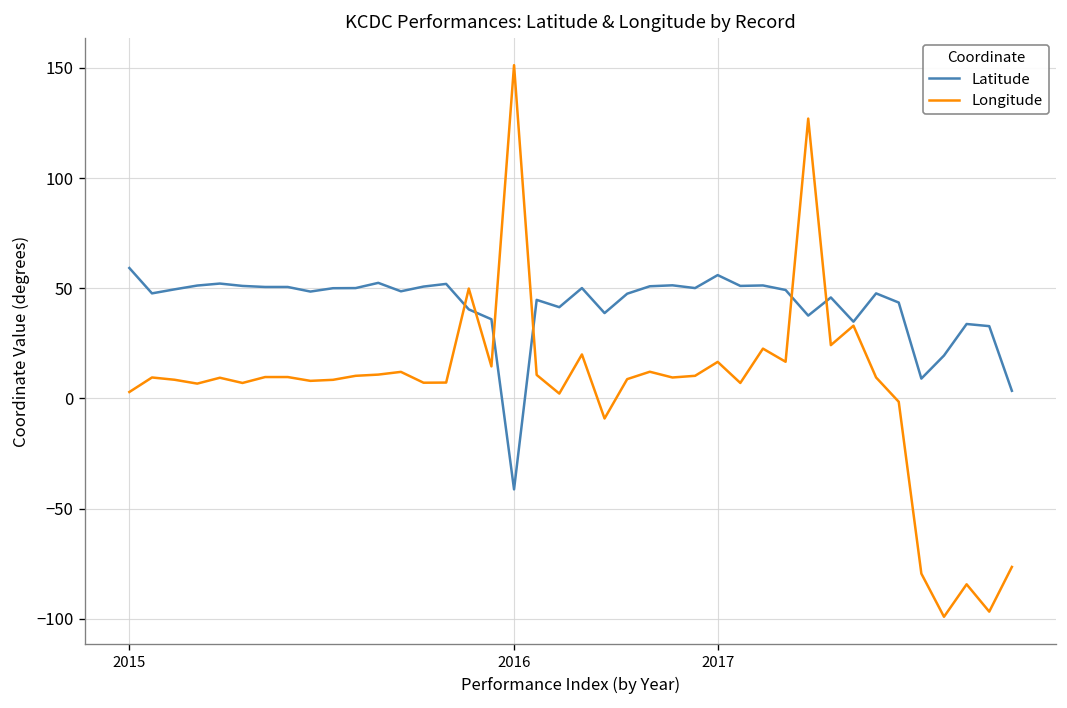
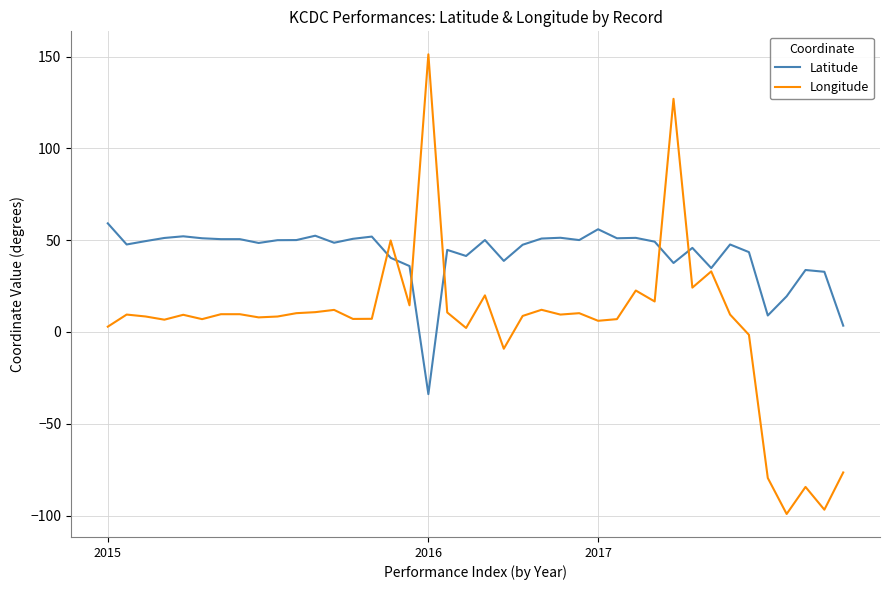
  {
    "Latitude": {
      "2015": 59,
-     "2016": -41,
+     "2016": -34,
      "2017": 56
    },
    "Longitude": {
      "2015": 3,
      "2016": 151,
-     "2017": 17
+     "2017": 6
    }
  }
